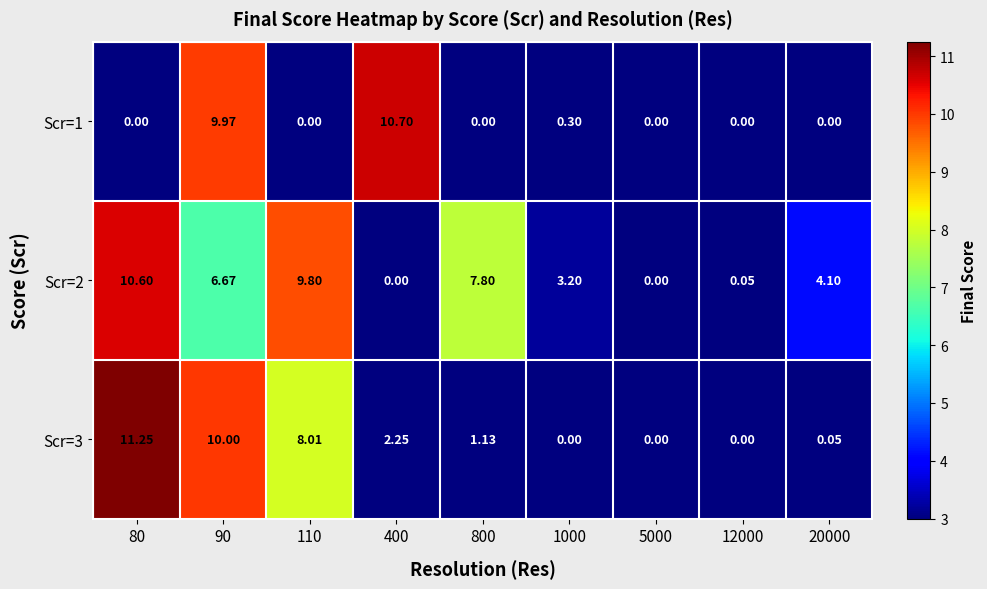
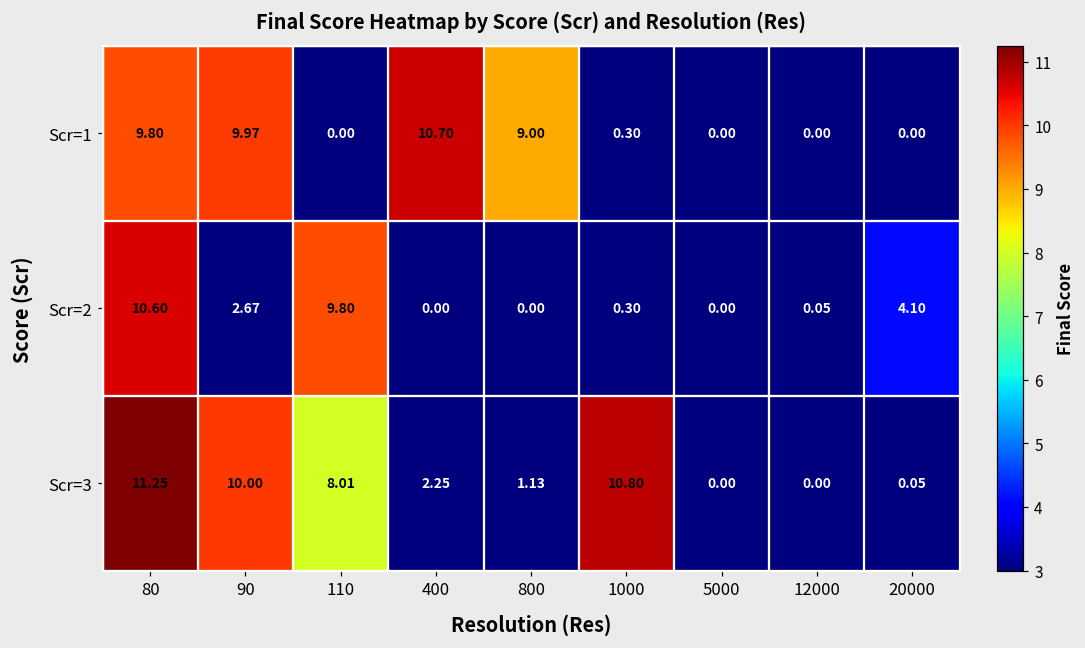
  {
    "Scr=1": {
-     "80": 0.00,
+     "80": 9.80,
      "90": 9.97,
      "110": 0.00,
      "400": 10.70,
-     "800": 0.00,
+     "800": 9.00,
      "1000": 0.30,
      "5000": 0.00,
      "12000": 0.00,
      "20000": 0.00
    },
    "Scr=2": {
      "80": 10.60,
-     "90": 6.67,
+     "90": 2.67,
      "110": 9.80,
      "400": 0.00,
-     "800": 7.80,
-     "1000": 3.20,
+     "800": 0.00,
+     "1000": 0.30,
      "5000": 0.00,
      "12000": 0.05,
      "20000": 4.10
    },
    "Scr=3": {
      "80": 11.25,
      "90": 10.00,
      "110": 8.01,
      "400": 2.25,
      "800": 1.13,
-     "1000": 0.00,
+     "1000": 10.80,
      "5000": 0.00,
      "12000": 0.00,
      "20000": 0.05
    }
  }
